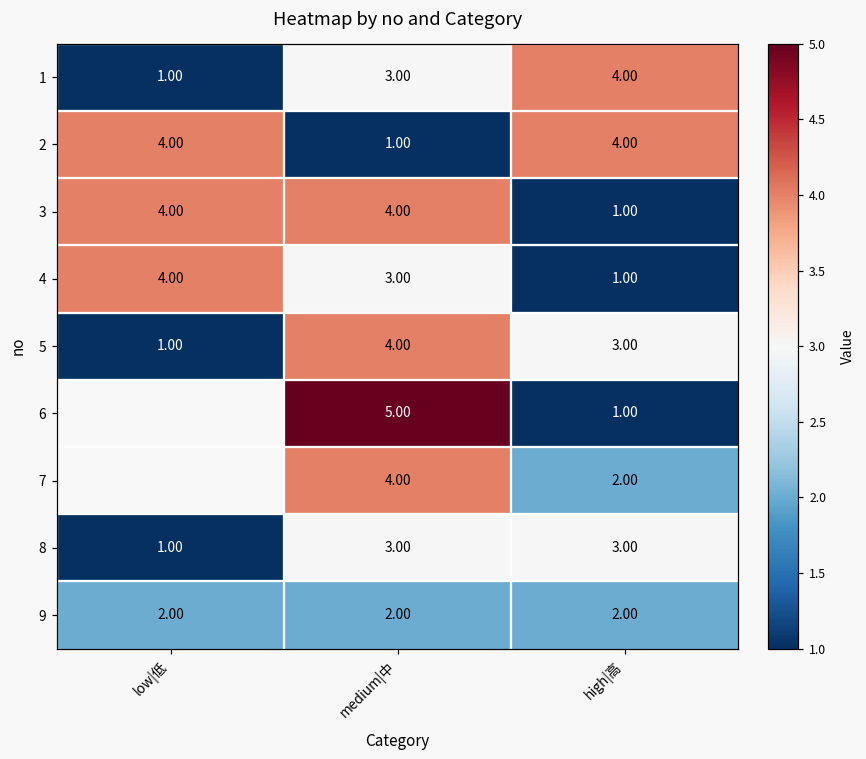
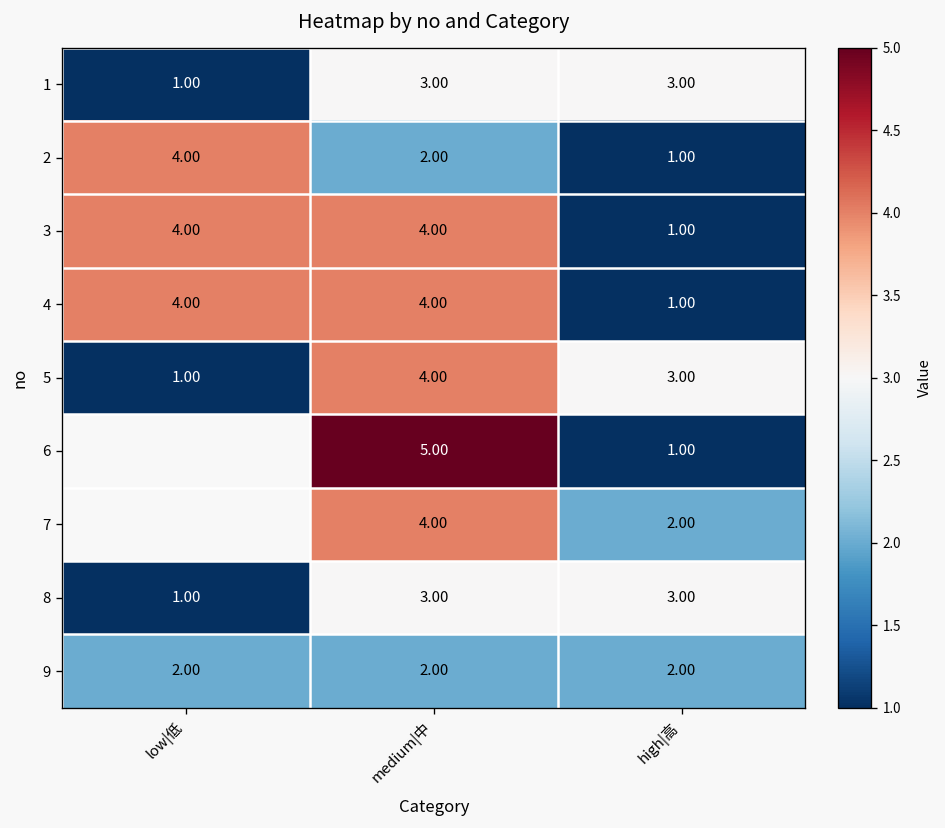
  {
    "1": {
      "low|低": 1.00,
      "medium|中": 3.00,
-     "high|高": 4.00
+     "high|高": 3.00
    },
    "2": {
      "low|低": 4.00,
-     "medium|中": 1.00,
-     "high|高": 4.00
+     "medium|中": 2.00,
+     "high|高": 1.00
    },
    "3": {
      "low|低": 4.00,
      "medium|中": 4.00,
      "high|高": 1.00
    },
    "4": {
      "low|低": 4.00,
-     "medium|中": 3.00,
+     "medium|中": 4.00,
      "high|高": 1.00
    },
    "5": {
      "low|低": 1.00,
      "medium|中": 4.00,
      "high|高": 3.00
    },
    "6": {
      "medium|中": 5.00,
      "high|高": 1.00
    },
    "7": {
      "medium|中": 4.00,
      "high|高": 2.00
    },
    "8": {
      "low|低": 1.00,
      "medium|中": 3.00,
      "high|高": 3.00
    },
    "9": {
      "low|低": 2.00,
      "medium|中": 2.00,
      "high|高": 2.00
    }
  }
